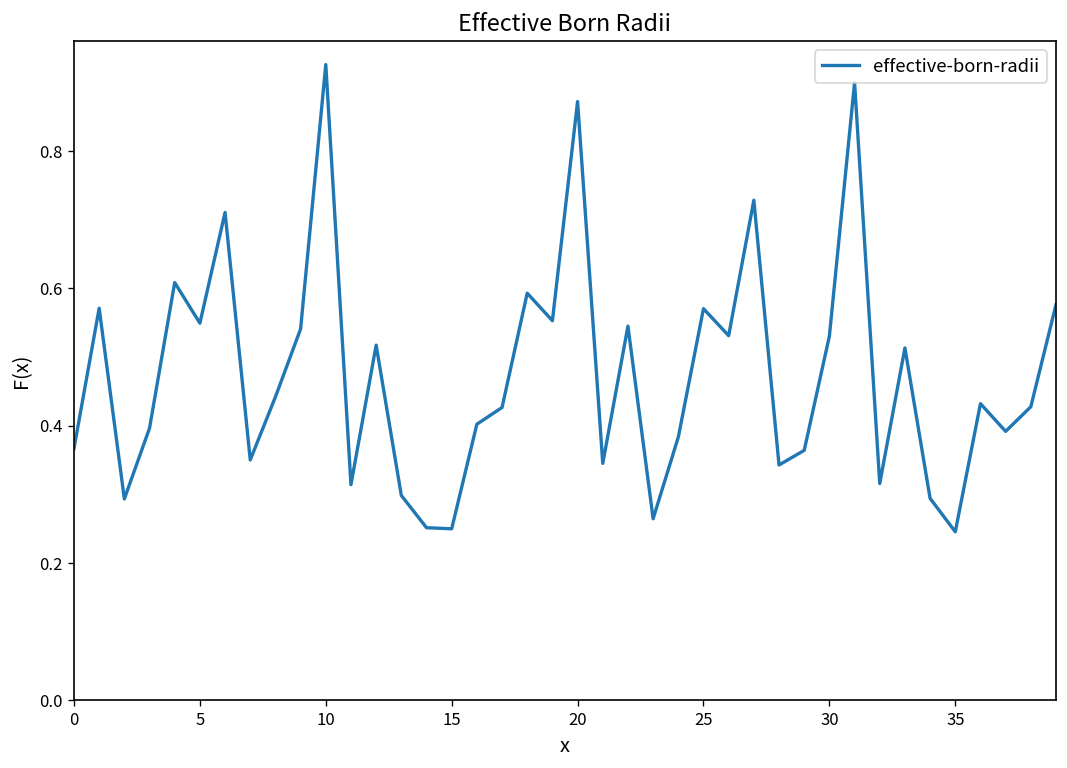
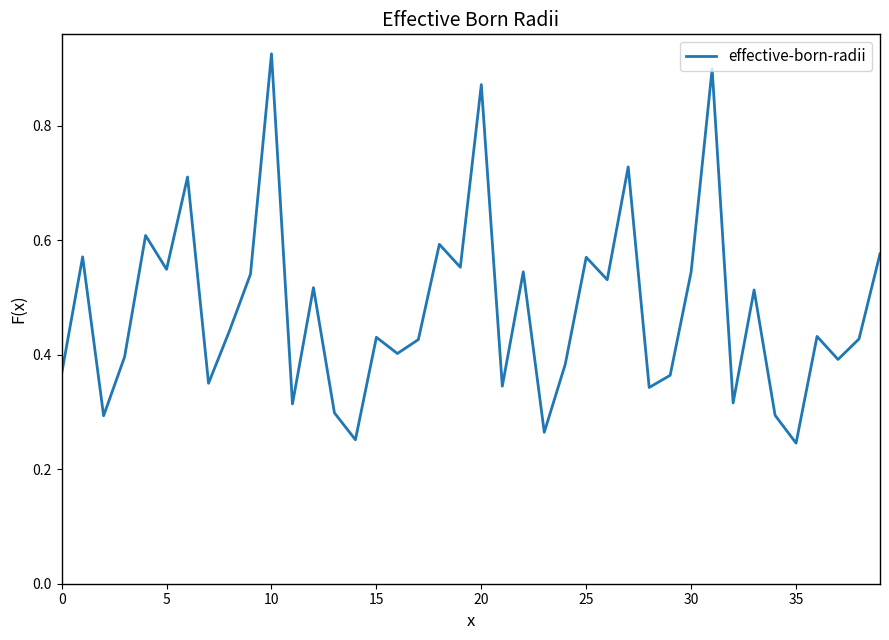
  {
    "0": 0.37,
    "5": 0.55,
    "10": 0.93,
-   "15": 0.25,
+   "15": 0.43,
    "20": 0.87,
    "25": 0.57,
-   "30": 0.53,
+   "30": 0.55,
    "35": 0.25
  }
